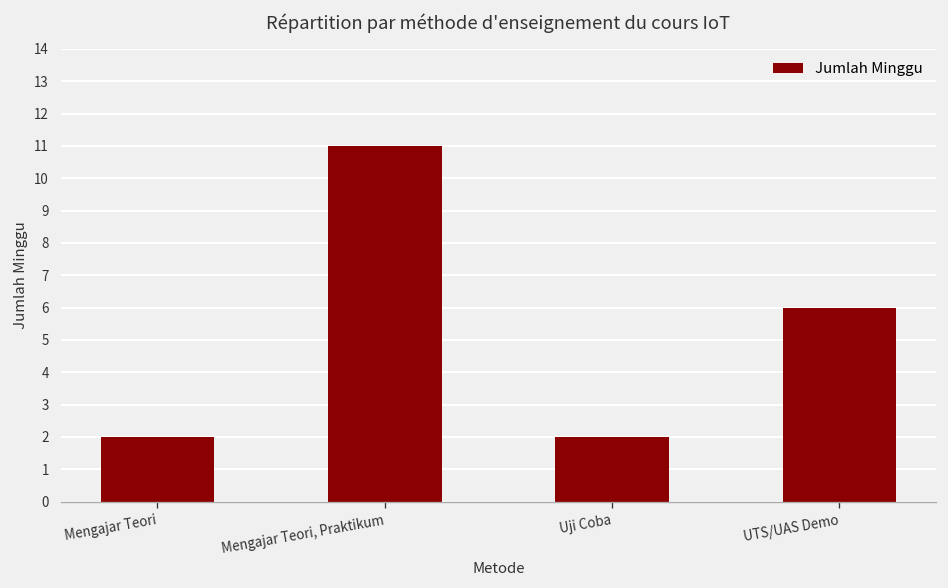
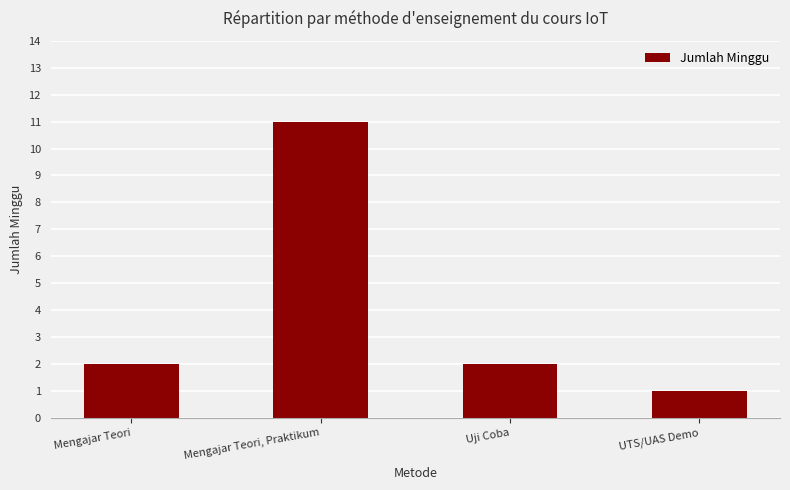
  {
    "Mengajar Teori": 2,
    "Mengajar Teori, Praktikum": 11,
    "Uji Coba": 2,
-   "UTS/UAS Demo": 6
+   "UTS/UAS Demo": 1
  }
